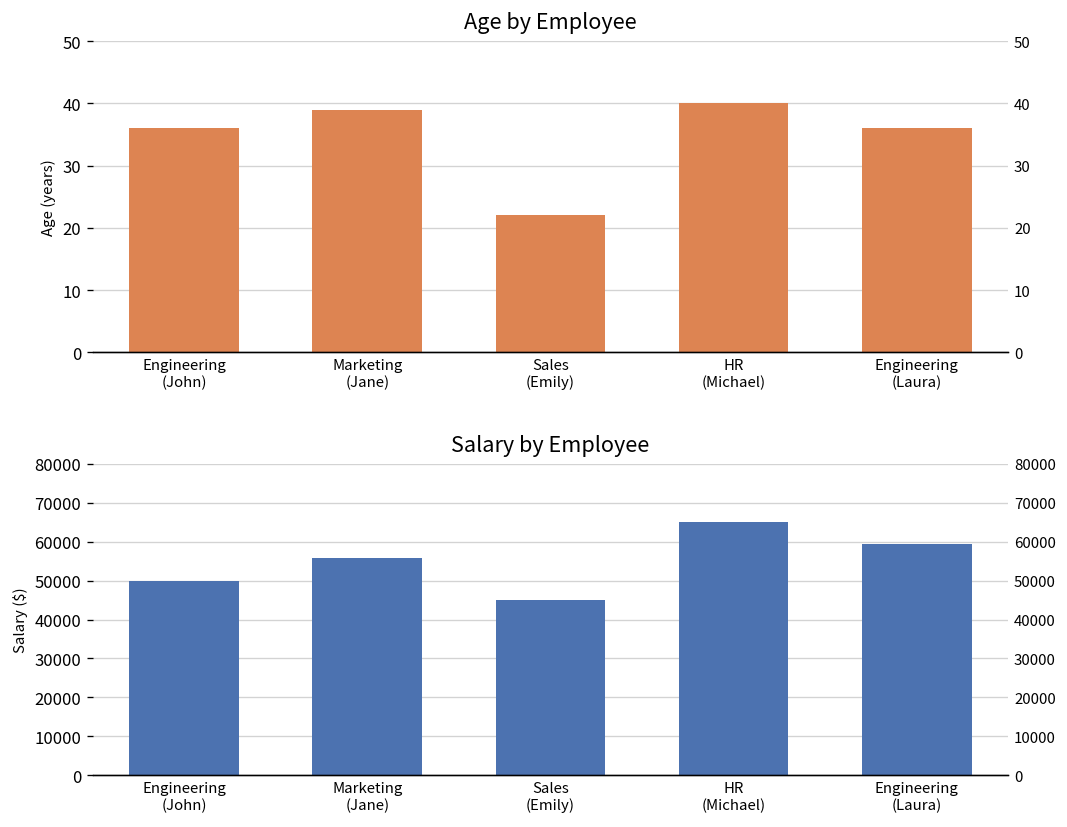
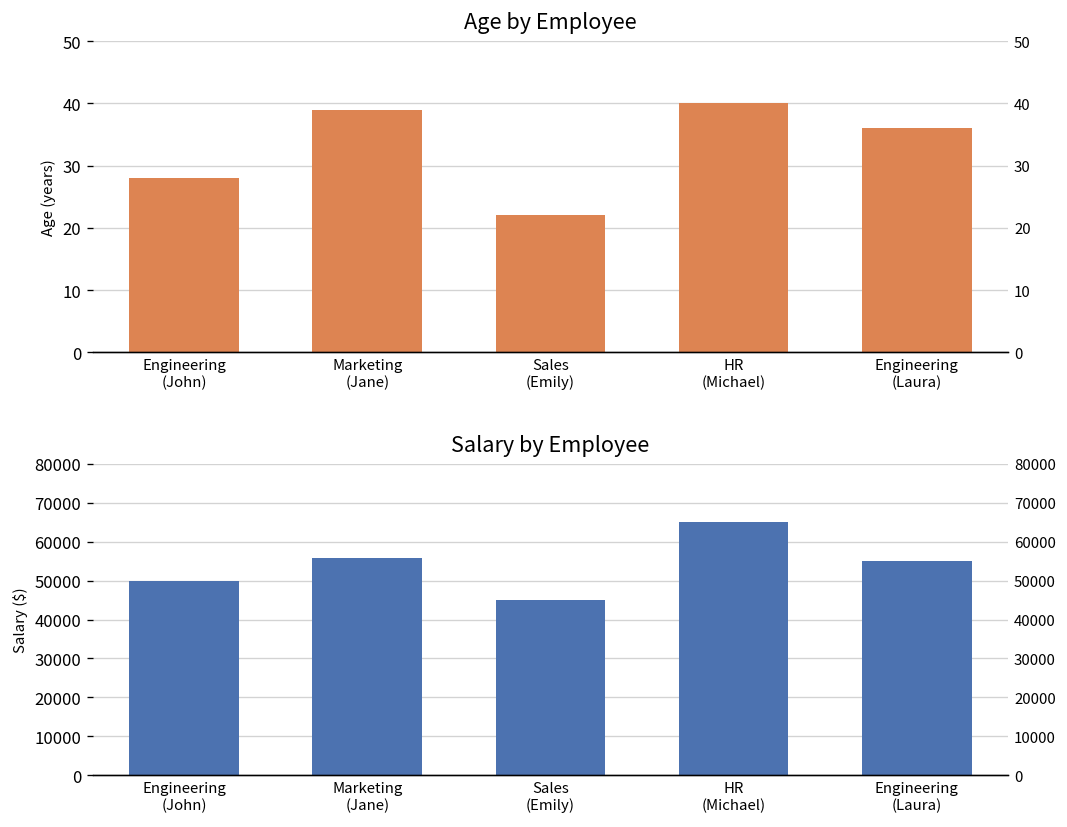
  {
    "Age by Employee": {
-     "Engineering (John)": 36,
+     "Engineering (John)": 28,
      "Marketing (Jane)": 39,
      "Sales (Emily)": 22,
      "HR (Michael)": 40,
      "Engineering (Laura)": 36
    },
    "Salary by Employee": {
      "Engineering (John)": 50000,
      "Marketing (Jane)": 56000,
      "Sales (Emily)": 45000,
      "HR (Michael)": 65000,
-     "Engineering (Laura)": 59000
+     "Engineering (Laura)": 55000
    }
  }
